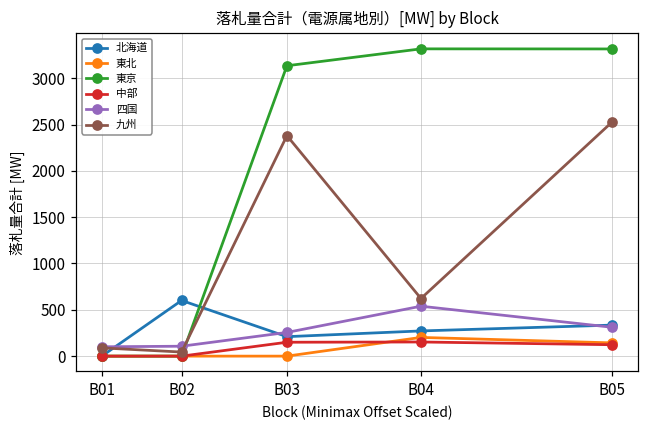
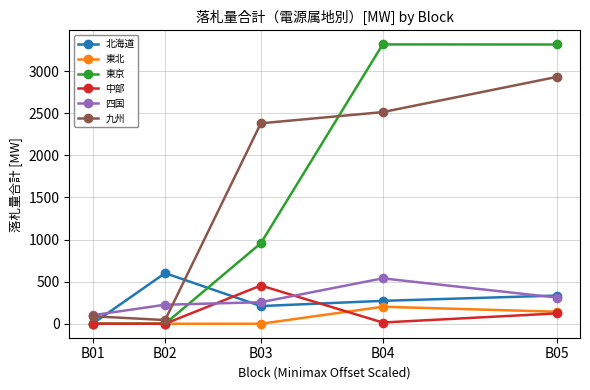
  {
    "北海道": {
      "B02": 600,
      "B03": 200,
      "B04": 300
    },
    "東北": {
      "B03": 0,
      "B04": 200
    },
    "東京": {
-     "B03": 3100,
+     "B03": 1000,
      "B04": 3300,
      "B05": 3300
    },
    "中部": {
-     "B03": 200,
-     "B04": 200
+     "B03": 500,
+     "B04": 0
    },
    "四国": {
-     "B02": 100,
+     "B02": 200,
      "B03": 300,
      "B04": 500
    },
    "九州": {
      "B02": 0,
      "B03": 2400,
-     "B04": 600,
-     "B05": 2500
+     "B04": 2500,
+     "B05": 2900
    }
  }
